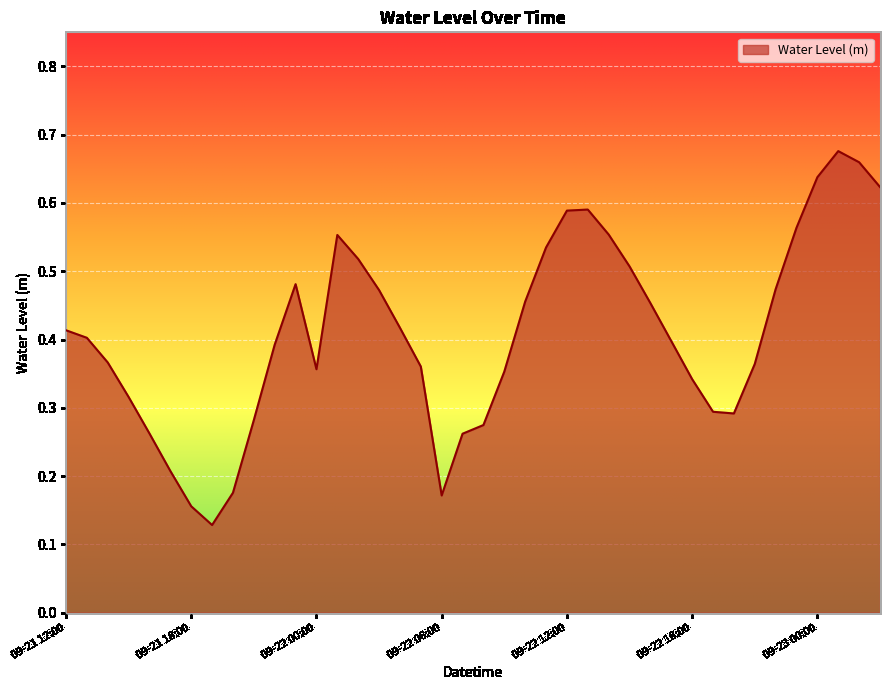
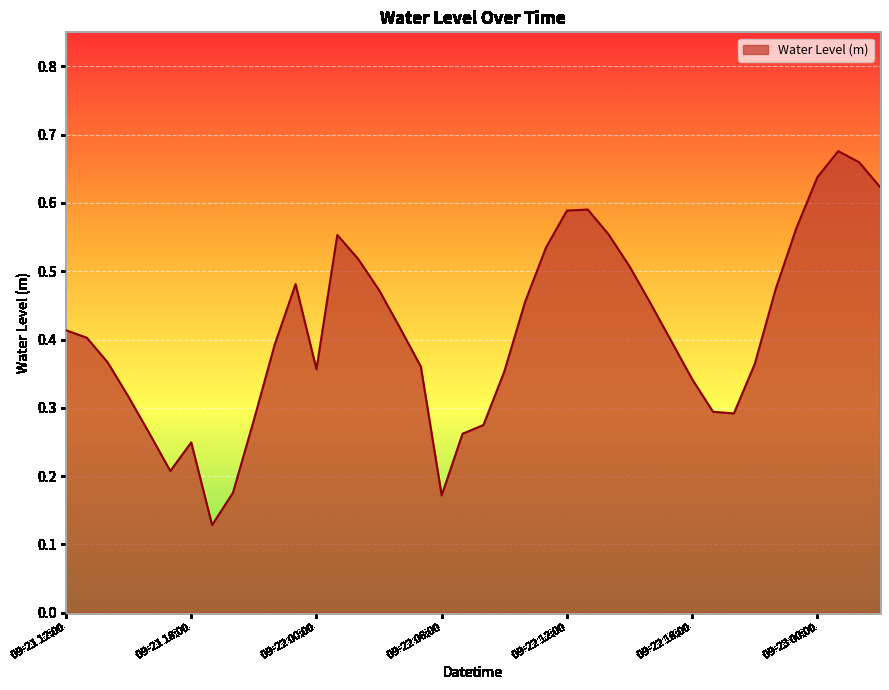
  {
    "09-21 12:00": 0.41,
-   "09-21 18:00": 0.16,
+   "09-21 18:00": 0.25,
    "09-22 00:00": 0.36,
    "09-22 06:00": 0.17,
    "09-22 12:00": 0.59,
    "09-22 18:00": 0.34,
    "09-23 00:00": 0.64
  }
